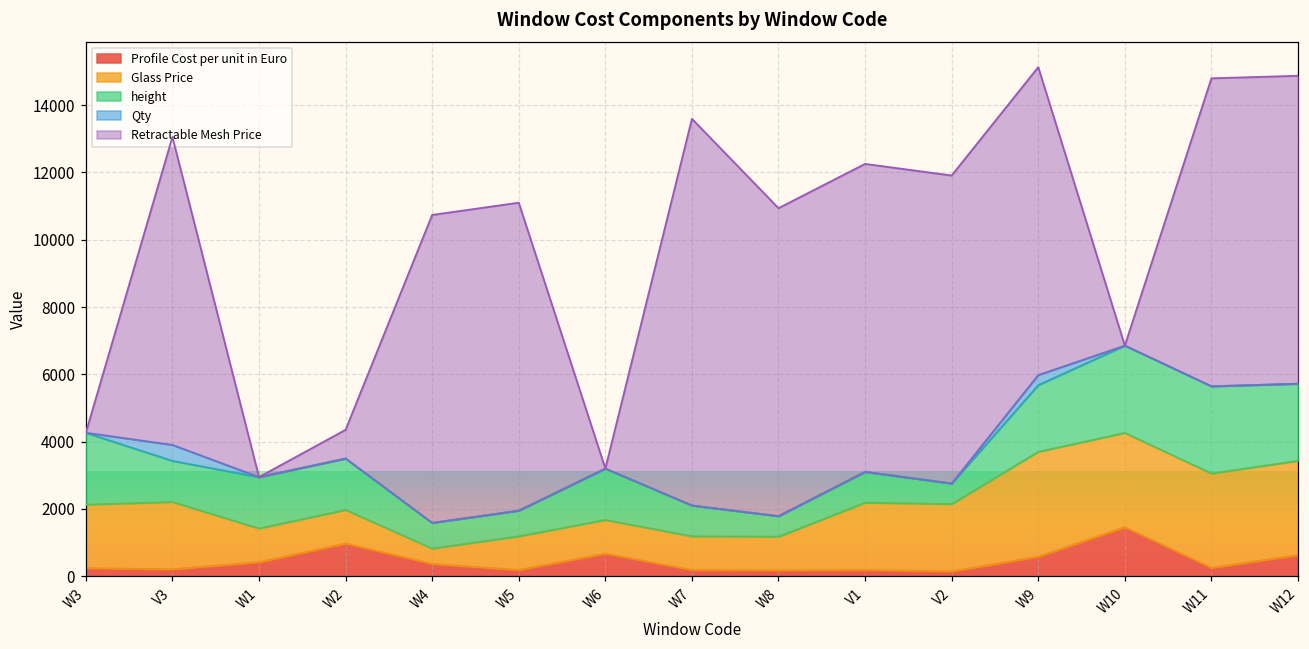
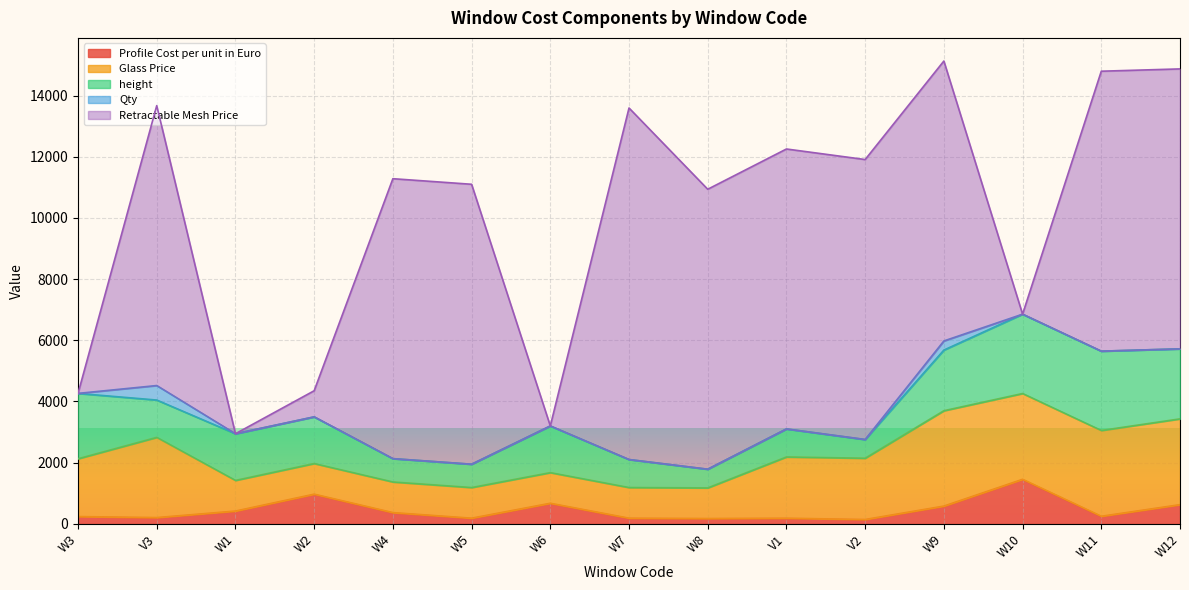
  {
    "Profile Cost per unit in Euro": {
      "W3": 200,
      "V3": 200,
      "W1": 400,
      "W2": 1000,
      "W4": 400,
      "W5": 200,
      "W6": 700,
      "W7": 200,
      "W8": 200,
      "V1": 200,
      "V2": 100,
      "W9": 600,
      "W10": 1500,
      "W11": 200,
      "W12": 600
    },
    "Glass Price": {
      "W3": 1900,
-     "V3": 2000,
+     "V3": 2600,
      "W1": 1000,
      "W2": 1000,
-     "W4": 500,
+     "W4": 1000,
      "W5": 1000,
      "W6": 1000,
      "W7": 1000,
      "W8": 1000,
      "V1": 2000,
      "V2": 2000,
      "W9": 3100,
      "W10": 2800,
      "W11": 2800,
      "W12": 2800
    },
    "height": {
      "V3": 1200,
      "W9": 2000
    },
    "Qty": {
      "V3": 500,
      "W9": 300
    },
    "Retractable Mesh Price": {
      "W2": 900,
      "W4": 9100,
      "W5": 9100,
      "W7": 11500,
      "W8": 9100,
      "V1": 9100,
      "V2": 9100,
      "W9": 9100,
      "W11": 9100,
      "W12": 9100
    }
  }
